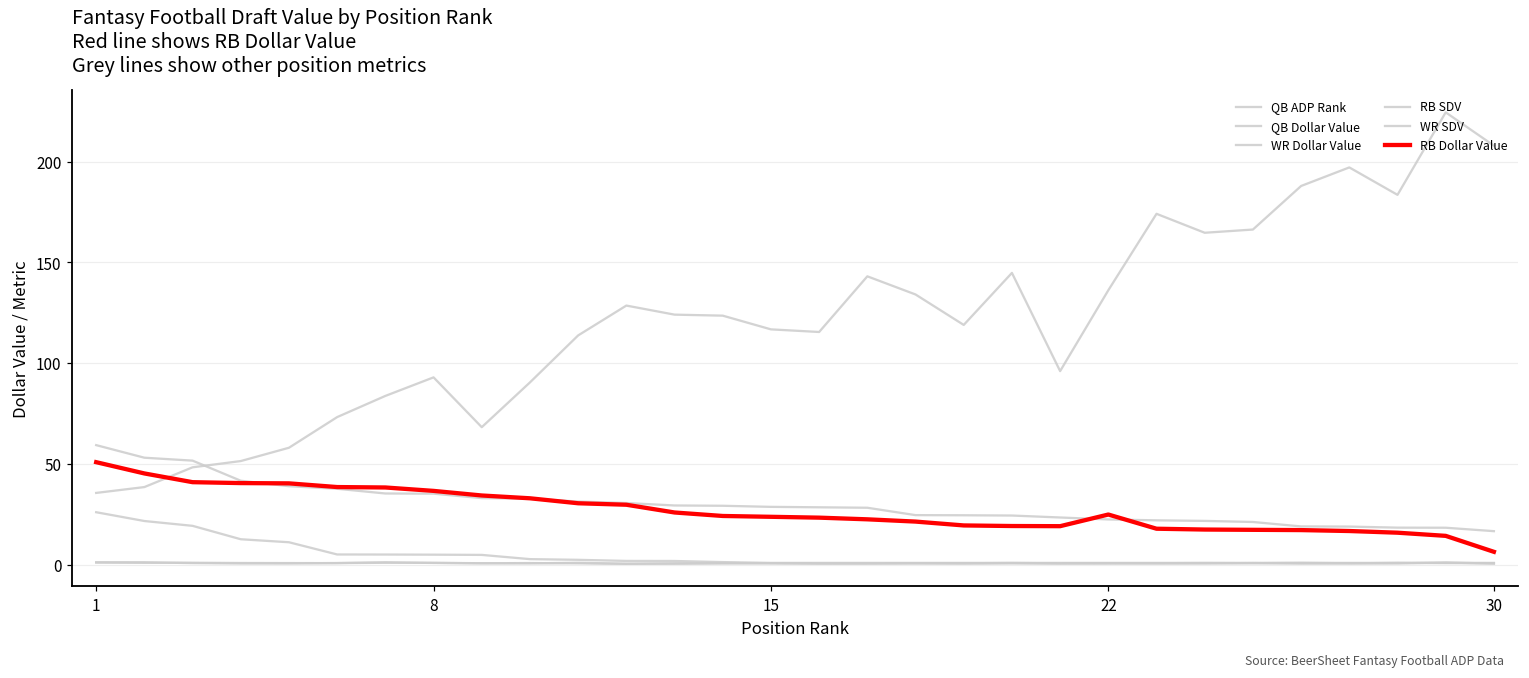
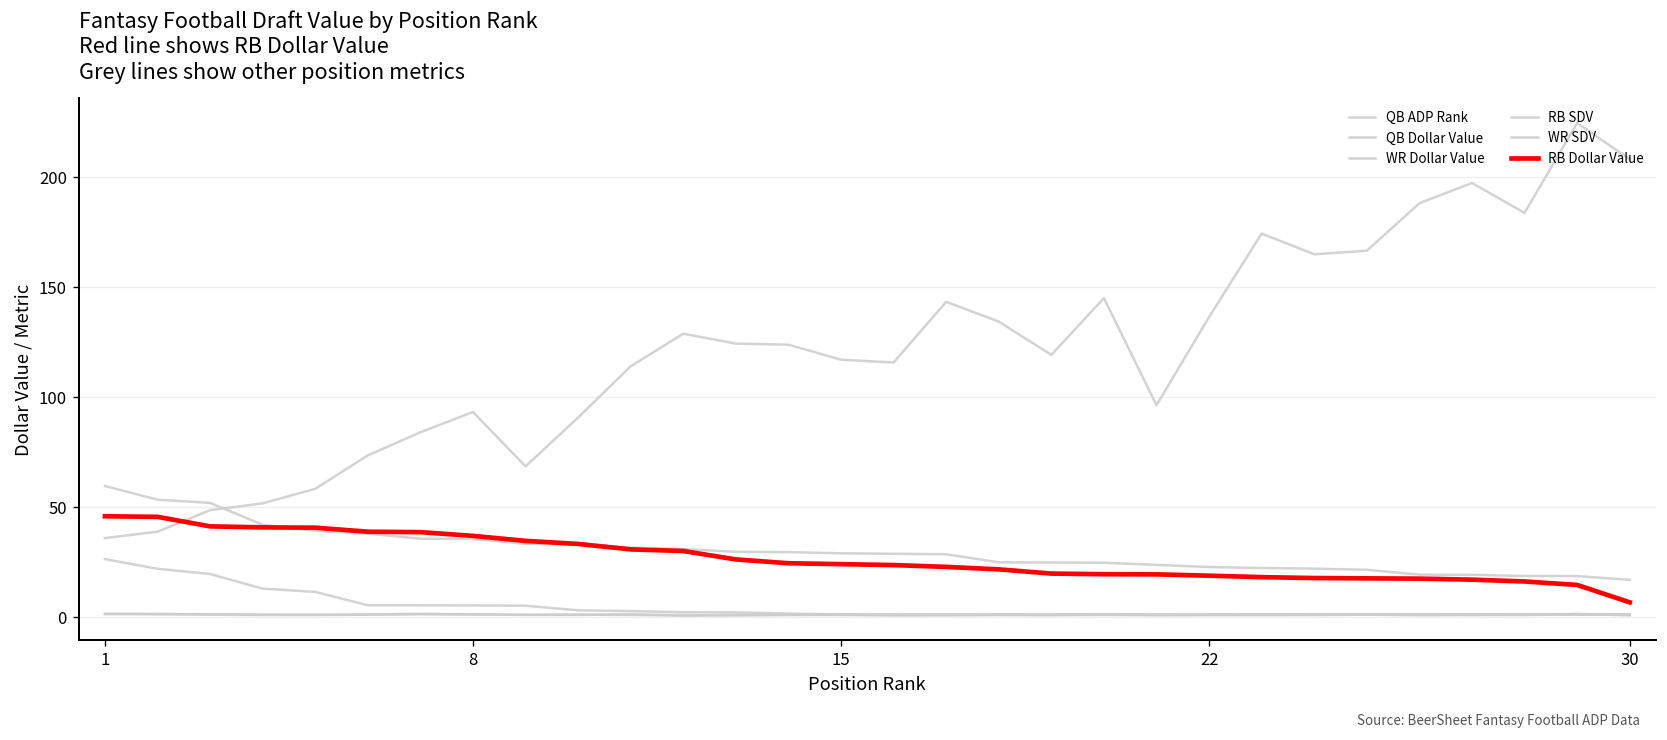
  {
    "RB Dollar Value": {
-     "1": 51,
+     "1": 46,
      "15": 24,
-     "22": 25,
+     "22": 19,
      "30": 7
    }
  }
